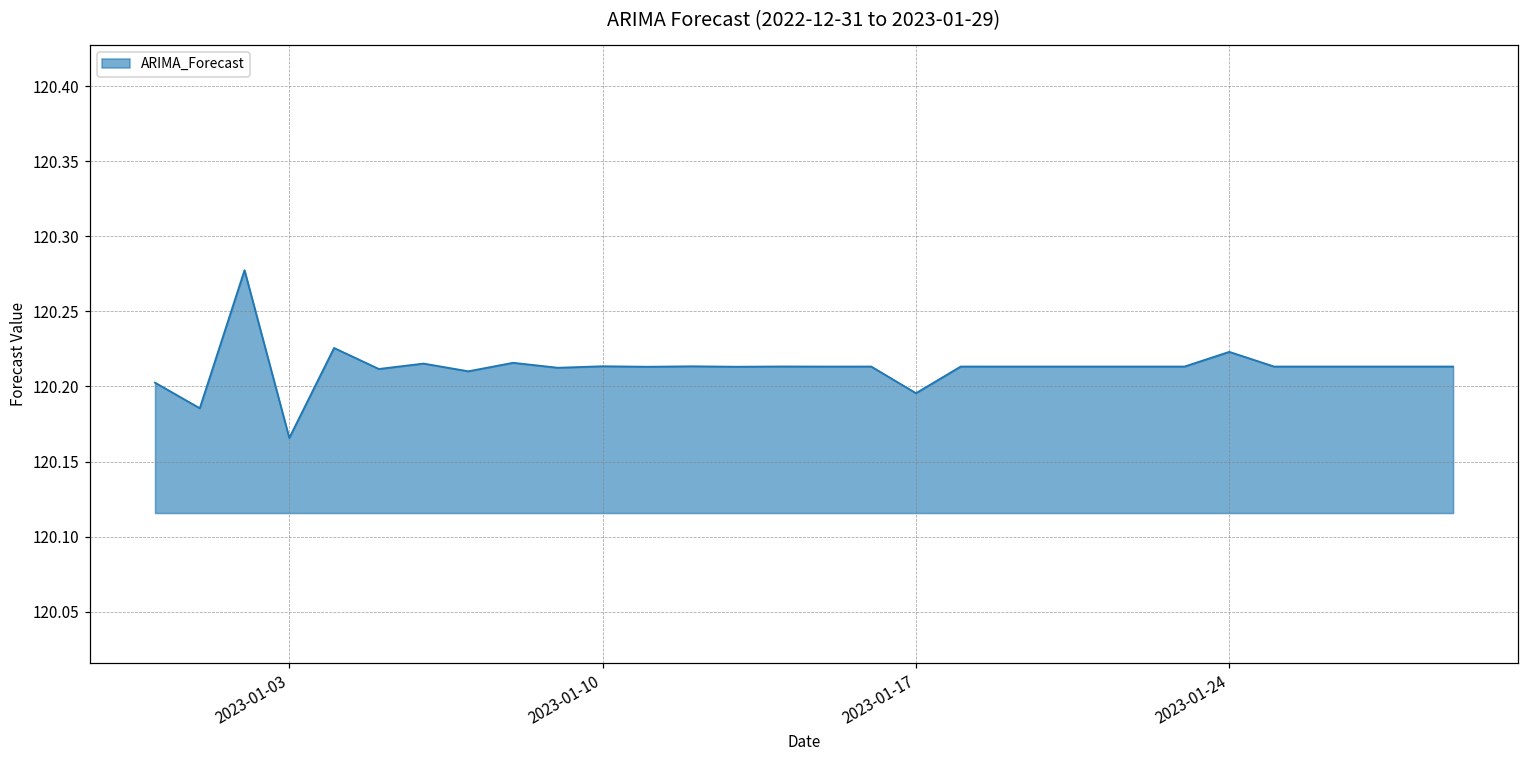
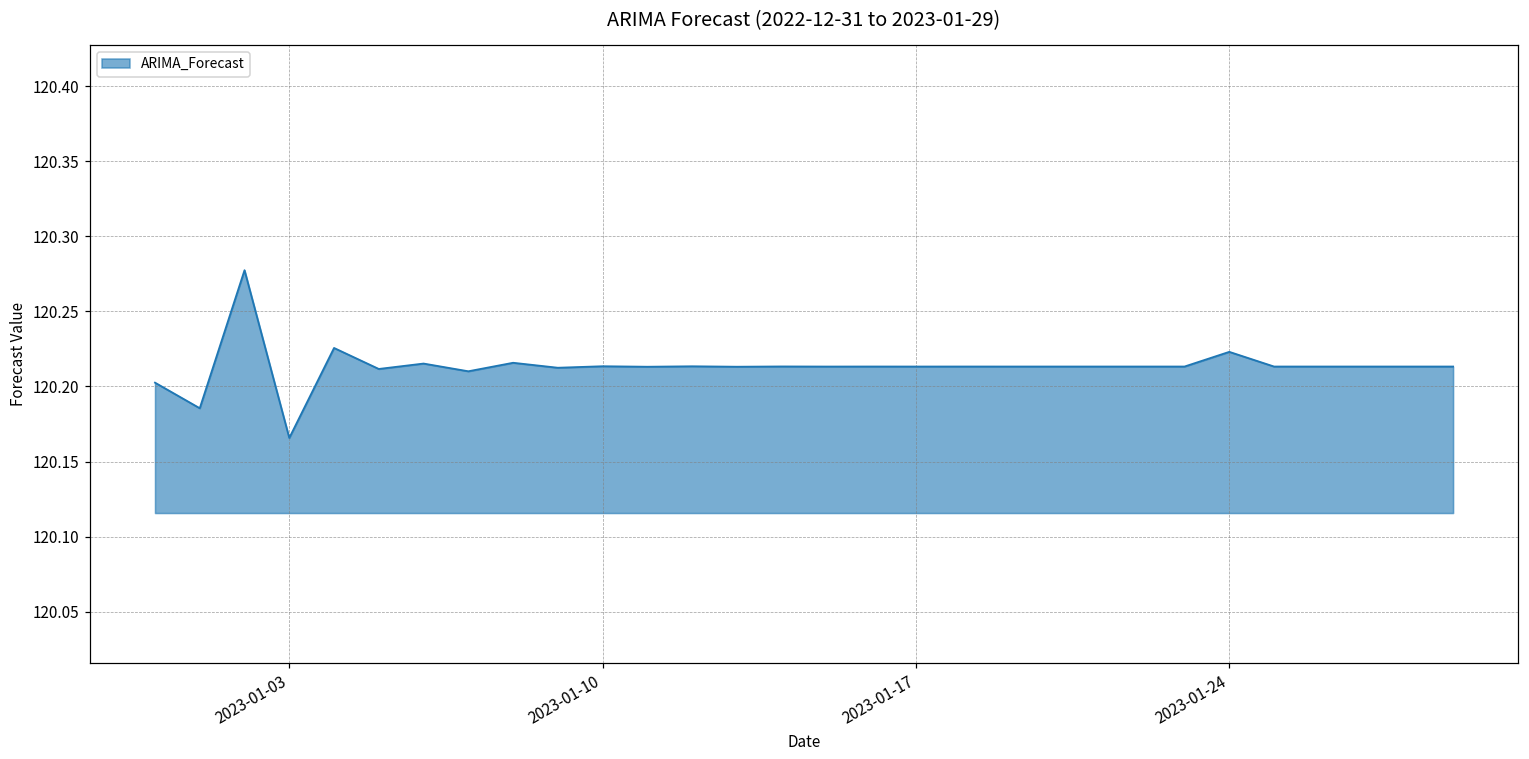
  {
    "2023-01-03": 120.166,
    "2023-01-10": 120.213,
-   "2023-01-17": 120.196,
+   "2023-01-17": 120.213,
    "2023-01-24": 120.223
  }
